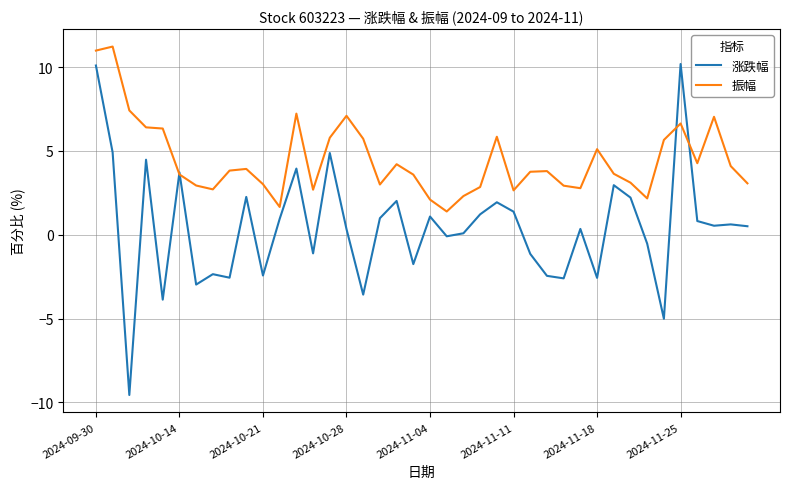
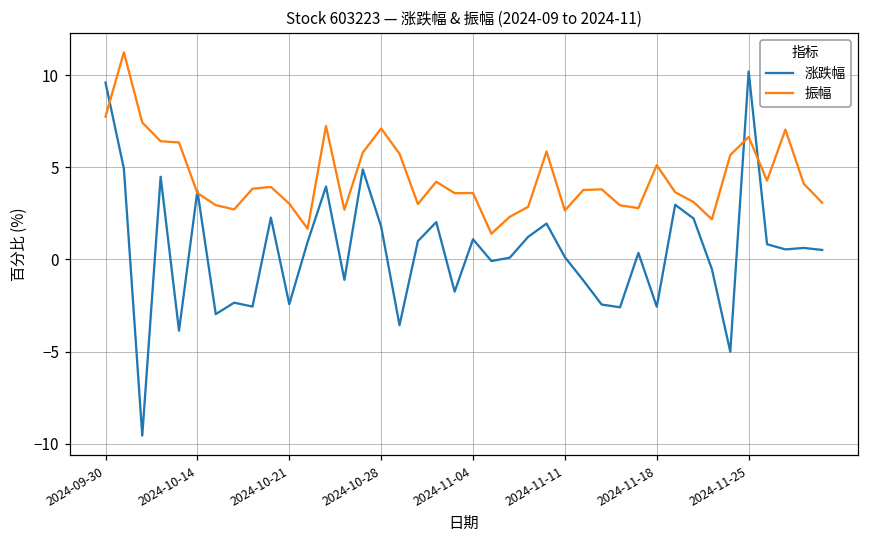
  {
    "涨跌幅": {
-     "2024-09-30": 10.1,
+     "2024-09-30": 9.6,
      "2024-10-21": -2.4,
-     "2024-10-28": 0.3,
+     "2024-10-28": 1.8,
      "2024-11-04": 1.1,
-     "2024-11-11": 1.4,
+     "2024-11-11": 0.1,
      "2024-11-18": -2.6,
      "2024-11-25": 10.2
    },
    "振幅": {
-     "2024-09-30": 11.0,
+     "2024-09-30": 7.7,
      "2024-10-21": 3.0,
      "2024-10-28": 7.1,
-     "2024-11-04": 2.1,
+     "2024-11-04": 3.6,
      "2024-11-11": 2.7,
      "2024-11-18": 5.1,
      "2024-11-25": 6.6
    }
  }
